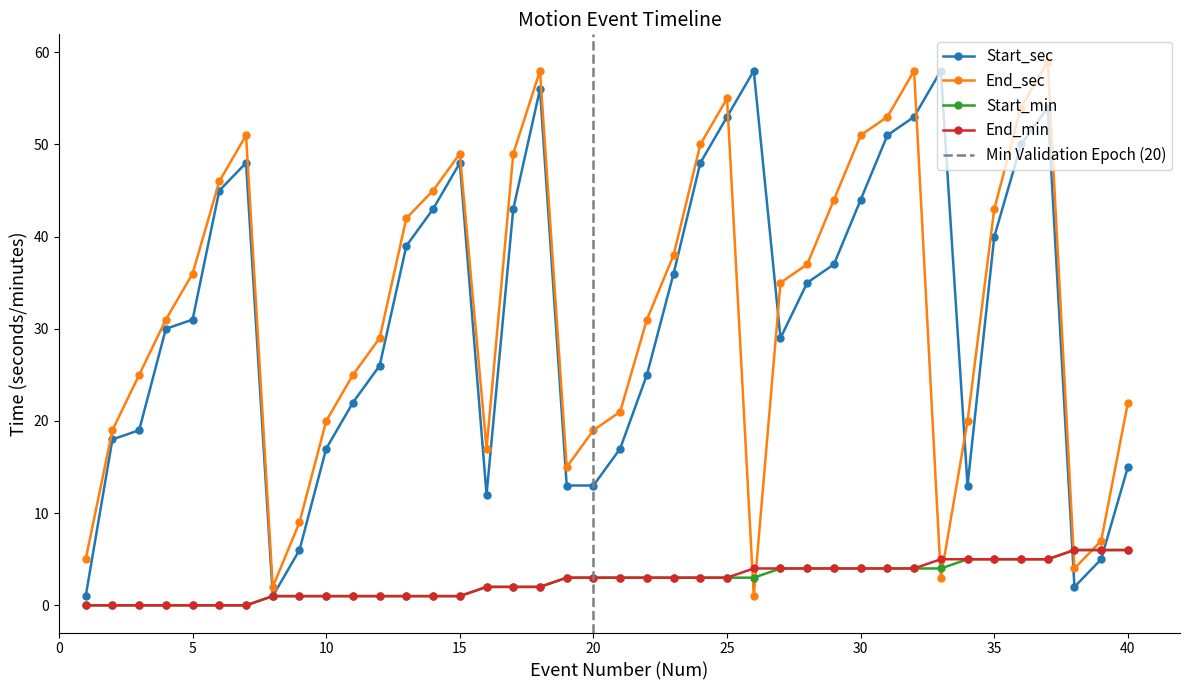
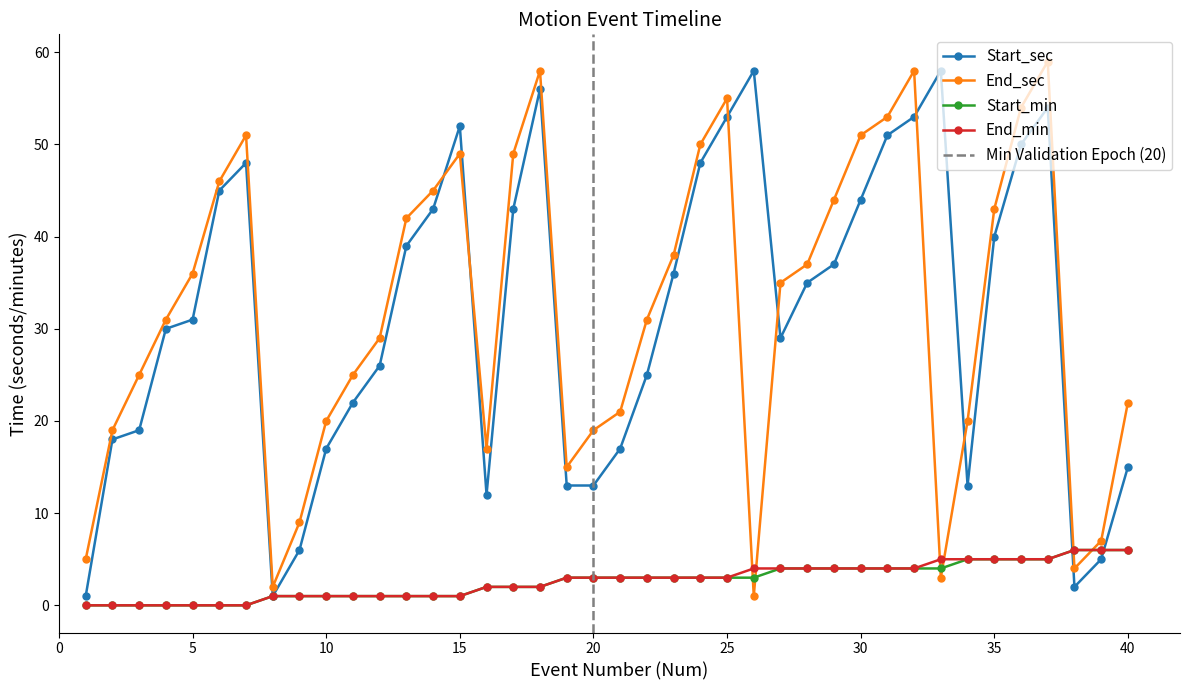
  {
    "Start_sec": {
      "5": 31,
      "10": 17,
-     "15": 48,
+     "15": 52,
      "20": 13,
      "25": 53,
      "30": 44,
      "35": 40,
      "40": 15
    },
    "End_sec": {
      "5": 36,
      "10": 20,
      "15": 49,
      "20": 19,
      "25": 55,
      "30": 51,
      "35": 43,
      "40": 22
    }
  }
